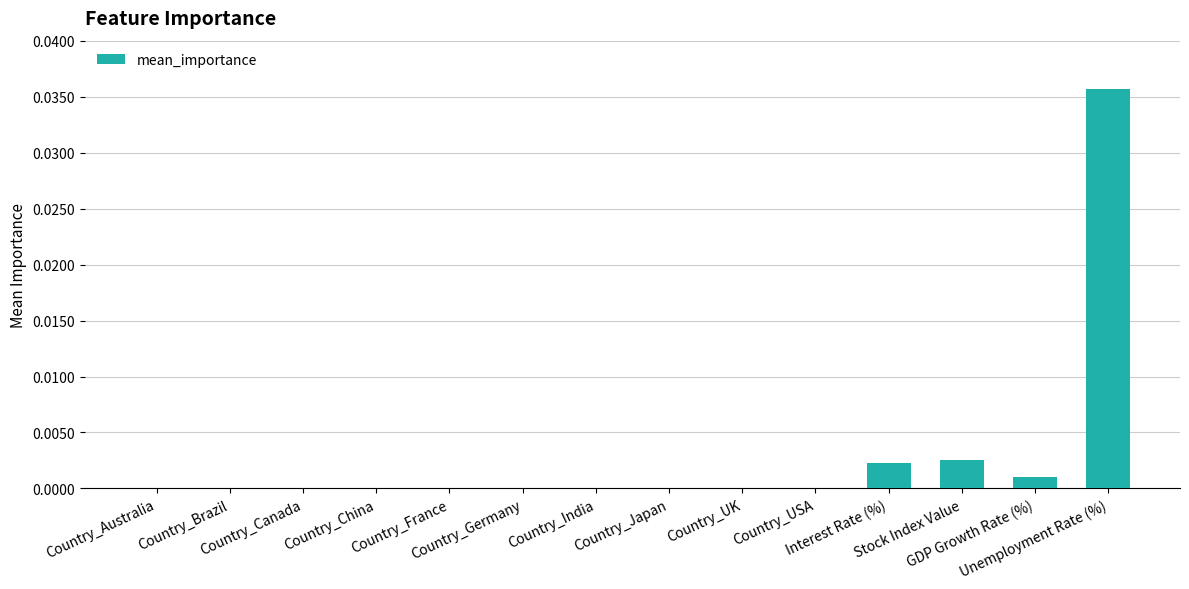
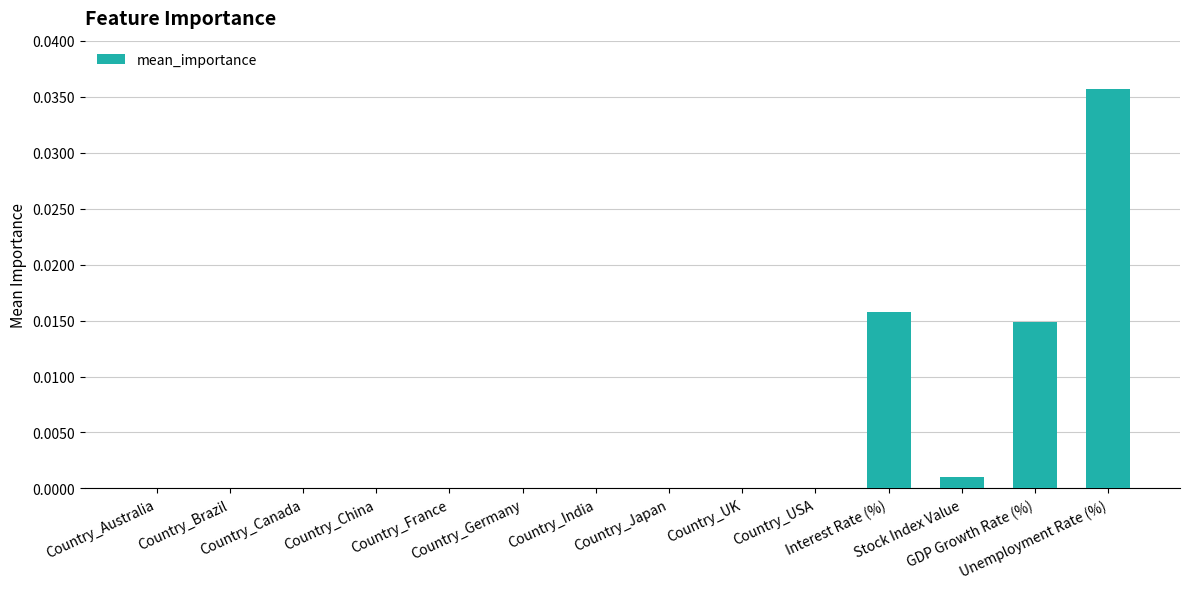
  {
    "Country_Australia": 0.0000,
    "Country_Brazil": 0.0000,
    "Country_Canada": 0.0000,
    "Country_China": 0.0000,
    "Country_France": 0.0000,
    "Country_Germany": 0.0000,
    "Country_India": 0.0000,
    "Country_Japan": 0.0000,
    "Country_UK": 0.0000,
    "Country_USA": 0.0000,
-   "Interest Rate (%)": 0.0023,
-   "Stock Index Value": 0.0026,
-   "GDP Growth Rate (%)": 0.0010,
+   "Interest Rate (%)": 0.0158,
+   "Stock Index Value": 0.0010,
+   "GDP Growth Rate (%)": 0.0149,
    "Unemployment Rate (%)": 0.0356
  }
